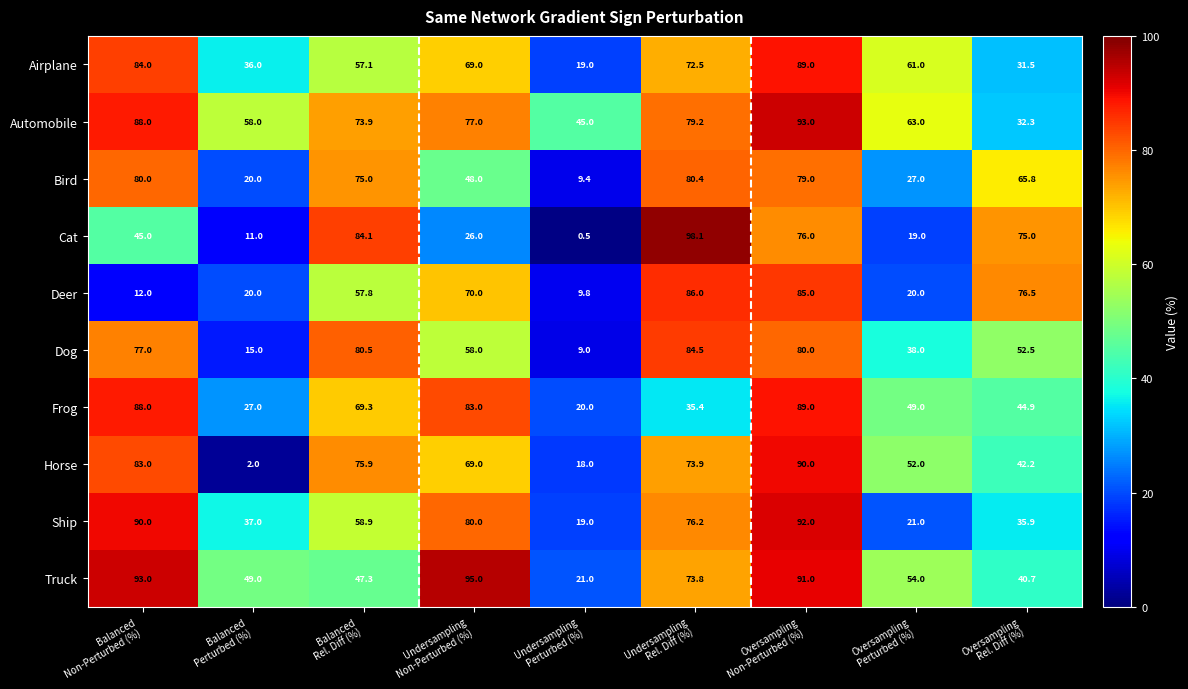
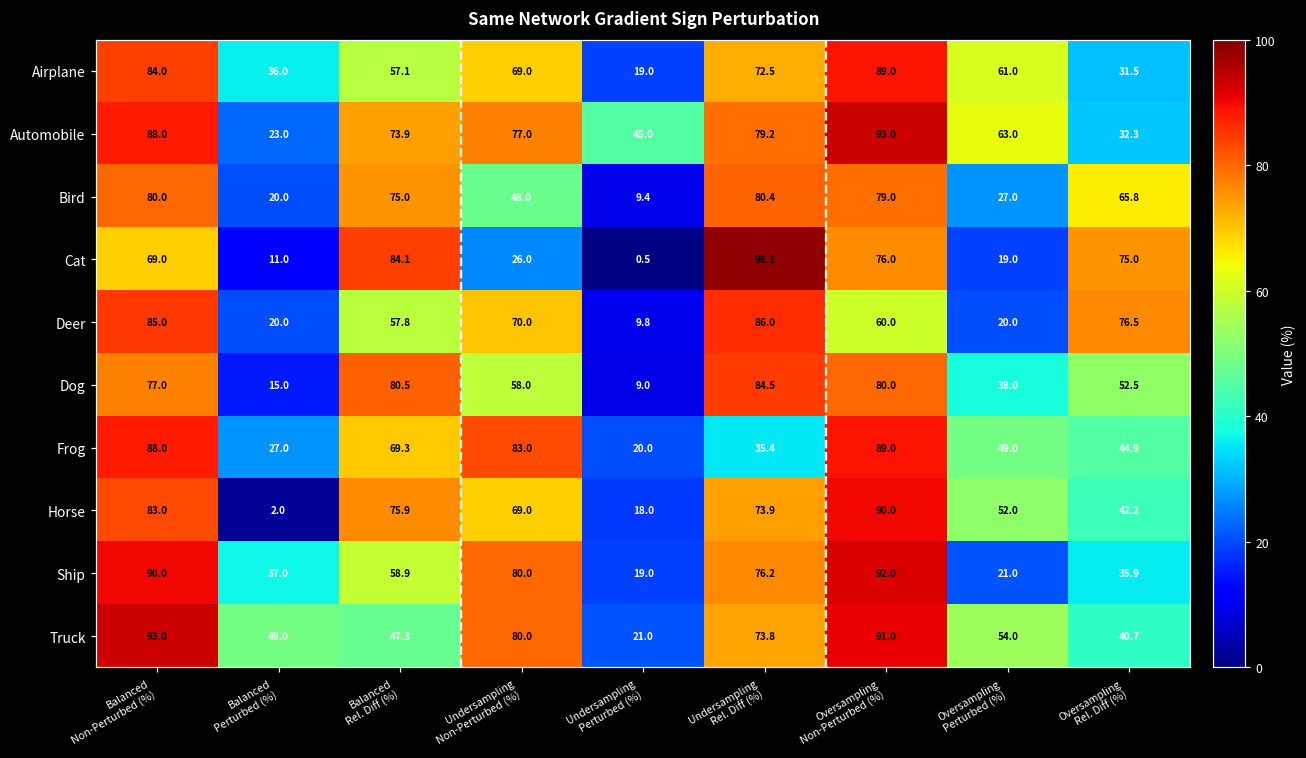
  {
    "Airplane": {
      "Balanced Non-Perturbed (%)": 84.0,
      "Balanced Perturbed (%)": 36.0,
      "Balanced Rel. Diff (%)": 57.1,
      "Undersampling Non-Perturbed (%)": 69.0,
      "Undersampling Perturbed (%)": 19.0,
      "Undersampling Rel. Diff (%)": 72.5,
      "Oversampling Non-Perturbed (%)": 89.0,
      "Oversampling Perturbed (%)": 61.0,
      "Oversampling Rel. Diff (%)": 31.5
    },
    "Automobile": {
      "Balanced Non-Perturbed (%)": 88.0,
-     "Balanced Perturbed (%)": 58.0,
+     "Balanced Perturbed (%)": 23.0,
      "Balanced Rel. Diff (%)": 73.9,
      "Undersampling Non-Perturbed (%)": 77.0,
      "Undersampling Perturbed (%)": 45.0,
      "Undersampling Rel. Diff (%)": 79.2,
      "Oversampling Non-Perturbed (%)": 93.0,
      "Oversampling Perturbed (%)": 63.0,
      "Oversampling Rel. Diff (%)": 32.3
    },
    "Bird": {
      "Balanced Non-Perturbed (%)": 80.0,
      "Balanced Perturbed (%)": 20.0,
      "Balanced Rel. Diff (%)": 75.0,
      "Undersampling Non-Perturbed (%)": 48.0,
      "Undersampling Perturbed (%)": 9.4,
      "Undersampling Rel. Diff (%)": 80.4,
      "Oversampling Non-Perturbed (%)": 79.0,
      "Oversampling Perturbed (%)": 27.0,
      "Oversampling Rel. Diff (%)": 65.8
    },
    "Cat": {
-     "Balanced Non-Perturbed (%)": 45.0,
+     "Balanced Non-Perturbed (%)": 69.0,
      "Balanced Perturbed (%)": 11.0,
      "Balanced Rel. Diff (%)": 84.1,
      "Undersampling Non-Perturbed (%)": 26.0,
      "Undersampling Perturbed (%)": 0.5,
      "Undersampling Rel. Diff (%)": 98.1,
      "Oversampling Non-Perturbed (%)": 76.0,
      "Oversampling Perturbed (%)": 19.0,
      "Oversampling Rel. Diff (%)": 75.0
    },
    "Deer": {
-     "Balanced Non-Perturbed (%)": 12.0,
+     "Balanced Non-Perturbed (%)": 85.0,
      "Balanced Perturbed (%)": 20.0,
      "Balanced Rel. Diff (%)": 57.8,
      "Undersampling Non-Perturbed (%)": 70.0,
      "Undersampling Perturbed (%)": 9.8,
      "Undersampling Rel. Diff (%)": 86.0,
-     "Oversampling Non-Perturbed (%)": 85.0,
+     "Oversampling Non-Perturbed (%)": 60.0,
      "Oversampling Perturbed (%)": 20.0,
      "Oversampling Rel. Diff (%)": 76.5
    },
    "Dog": {
      "Balanced Non-Perturbed (%)": 77.0,
      "Balanced Perturbed (%)": 15.0,
      "Balanced Rel. Diff (%)": 80.5,
      "Undersampling Non-Perturbed (%)": 58.0,
      "Undersampling Perturbed (%)": 9.0,
      "Undersampling Rel. Diff (%)": 84.5,
      "Oversampling Non-Perturbed (%)": 80.0,
      "Oversampling Perturbed (%)": 38.0,
      "Oversampling Rel. Diff (%)": 52.5
    },
    "Frog": {
      "Balanced Non-Perturbed (%)": 88.0,
      "Balanced Perturbed (%)": 27.0,
      "Balanced Rel. Diff (%)": 69.3,
      "Undersampling Non-Perturbed (%)": 83.0,
      "Undersampling Perturbed (%)": 20.0,
      "Undersampling Rel. Diff (%)": 35.4,
      "Oversampling Non-Perturbed (%)": 89.0,
      "Oversampling Perturbed (%)": 49.0,
      "Oversampling Rel. Diff (%)": 44.9
    },
    "Horse": {
      "Balanced Non-Perturbed (%)": 83.0,
      "Balanced Perturbed (%)": 2.0,
      "Balanced Rel. Diff (%)": 75.9,
      "Undersampling Non-Perturbed (%)": 69.0,
      "Undersampling Perturbed (%)": 18.0,
      "Undersampling Rel. Diff (%)": 73.9,
      "Oversampling Non-Perturbed (%)": 90.0,
      "Oversampling Perturbed (%)": 52.0,
      "Oversampling Rel. Diff (%)": 42.2
    },
    "Ship": {
      "Balanced Non-Perturbed (%)": 90.0,
      "Balanced Perturbed (%)": 37.0,
      "Balanced Rel. Diff (%)": 58.9,
      "Undersampling Non-Perturbed (%)": 80.0,
      "Undersampling Perturbed (%)": 19.0,
      "Undersampling Rel. Diff (%)": 76.2,
      "Oversampling Non-Perturbed (%)": 92.0,
      "Oversampling Perturbed (%)": 21.0,
      "Oversampling Rel. Diff (%)": 35.9
    },
    "Truck": {
      "Balanced Non-Perturbed (%)": 93.0,
      "Balanced Perturbed (%)": 49.0,
      "Balanced Rel. Diff (%)": 47.3,
-     "Undersampling Non-Perturbed (%)": 95.0,
+     "Undersampling Non-Perturbed (%)": 80.0,
      "Undersampling Perturbed (%)": 21.0,
      "Undersampling Rel. Diff (%)": 73.8,
      "Oversampling Non-Perturbed (%)": 91.0,
      "Oversampling Perturbed (%)": 54.0,
      "Oversampling Rel. Diff (%)": 40.7
    }
  }
